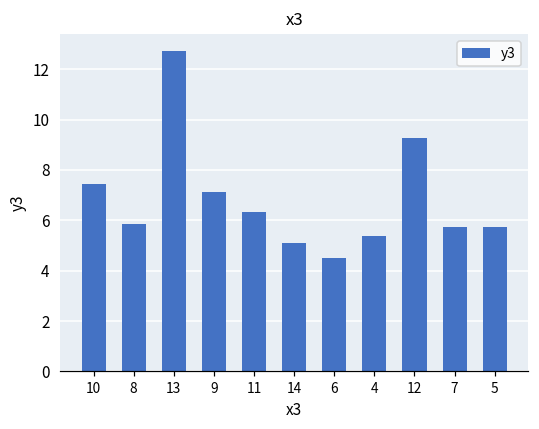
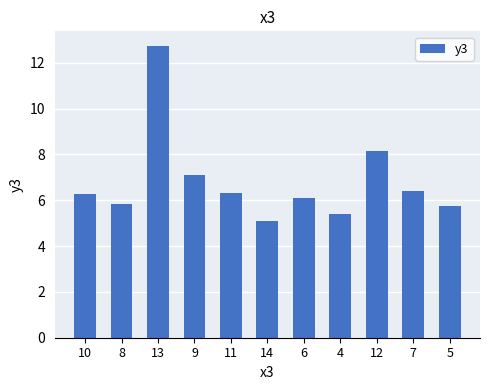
  {
-   "10": 7.5,
+   "10": 6.3,
    "8": 5.8,
    "13": 12.7,
    "9": 7.1,
    "11": 6.3,
    "14": 5.1,
-   "6": 4.5,
+   "6": 6.1,
    "4": 5.4,
-   "12": 9.3,
-   "7": 5.7,
+   "12": 8.2,
+   "7": 6.4,
    "5": 5.7
  }
